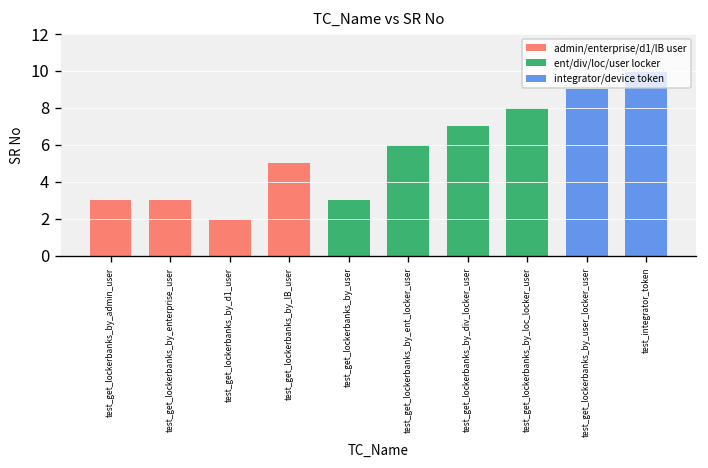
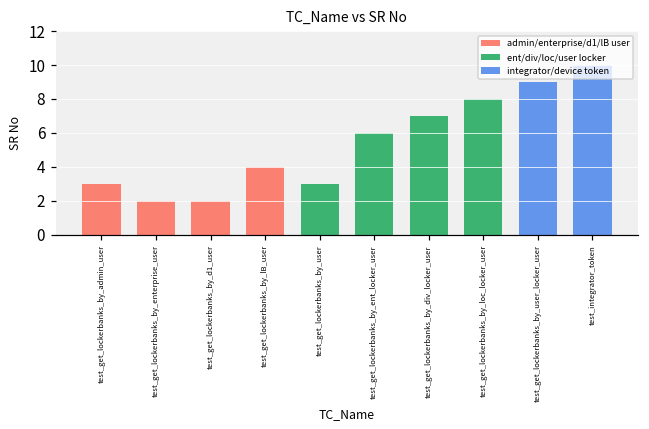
  {
    "test_get_lockerbanks_by_admin_user": 3,
-   "test_get_lockerbanks_by_enterprise_user": 3,
+   "test_get_lockerbanks_by_enterprise_user": 2,
    "test_get_lockerbanks_by_d1_user": 2,
-   "test_get_lockerbanks_by_lB_user": 5,
+   "test_get_lockerbanks_by_lB_user": 4,
    "test_get_lockerbanks_by_user": 3,
    "test_get_lockerbanks_by_ent_locker_user": 6,
    "test_get_lockerbanks_by_div_locker_user": 7,
    "test_get_lockerbanks_by_loc_locker_user": 8,
    "test_get_lockerbanks_by_user_locker_user": 9
  }
